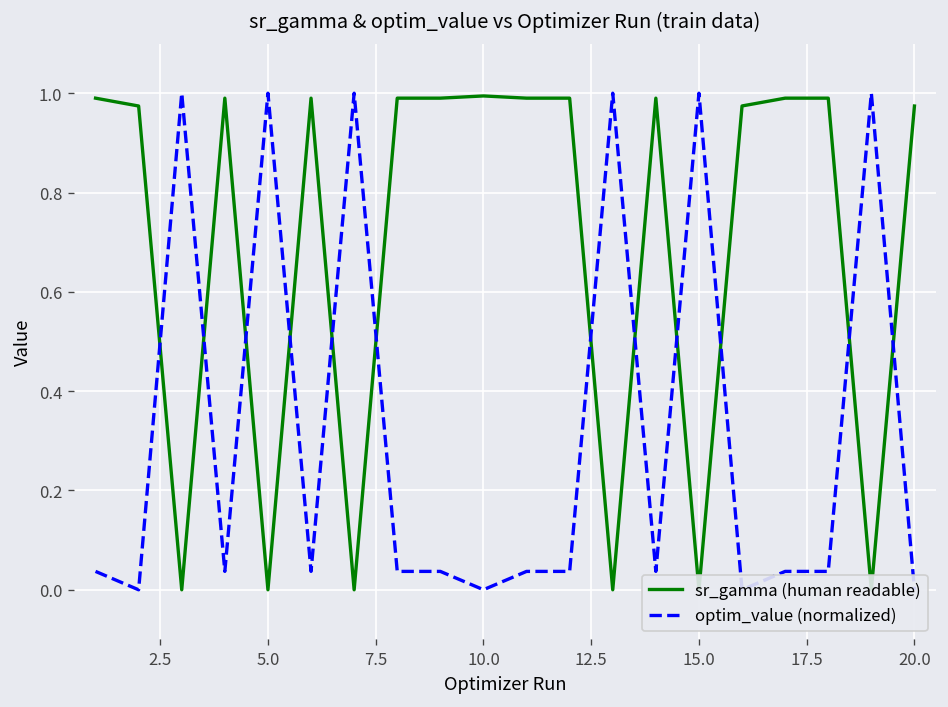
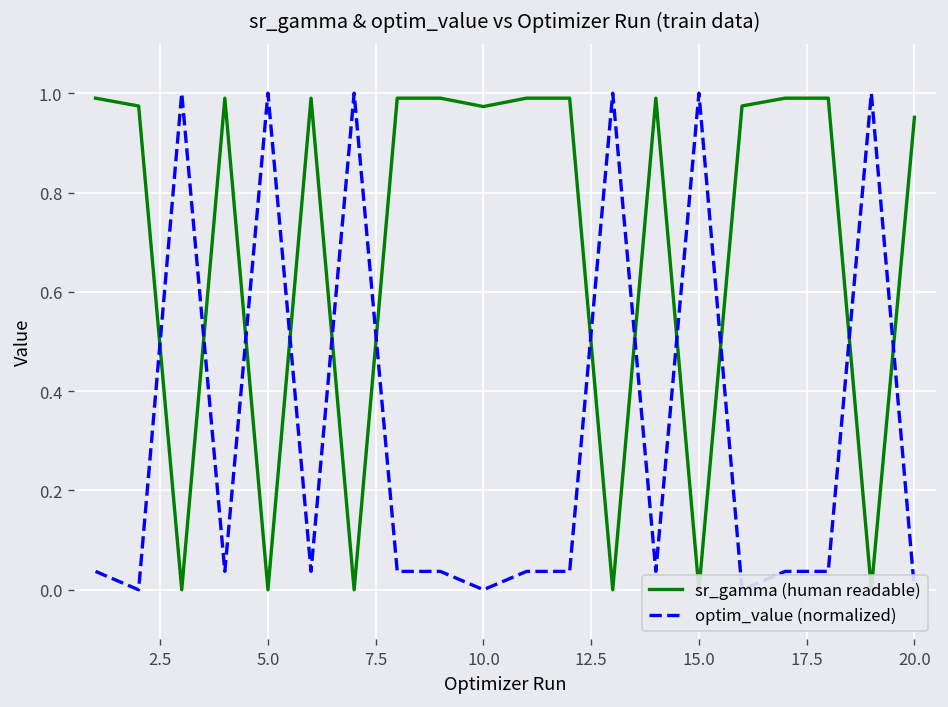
  {
    "sr_gamma (human readable)": {
      "5.0": 0.00,
-     "10.0": 0.99,
-     "20.0": 0.97
+     "10.0": 0.97,
+     "20.0": 0.95
    },
    "optim_value (normalized)": {
      "5.0": 1.00,
      "10.0": 0.00,
      "15.0": 1.00
    }
  }
